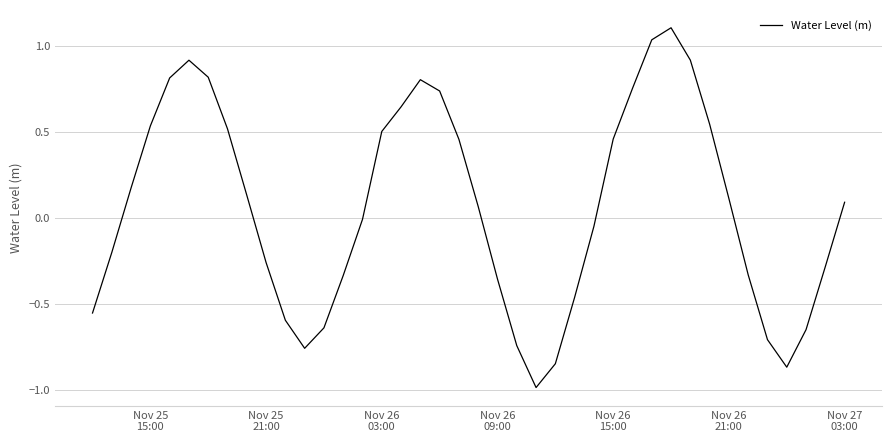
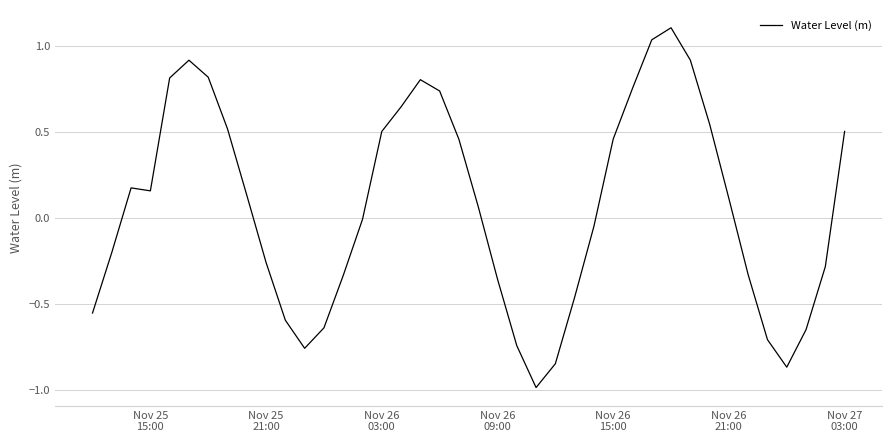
  {
-   "Nov 25 15:00": 0.54,
+   "Nov 25 15:00": 0.16,
    "Nov 25 21:00": -0.26,
    "Nov 26 03:00": 0.50,
    "Nov 26 09:00": -0.36,
    "Nov 26 15:00": 0.46,
    "Nov 26 21:00": 0.11,
-   "Nov 27 03:00": 0.09
+   "Nov 27 03:00": 0.50
  }
